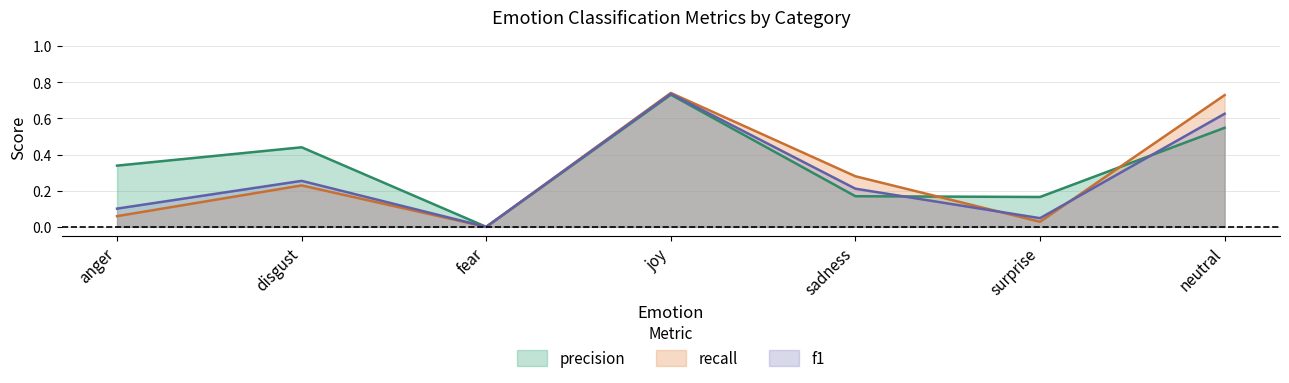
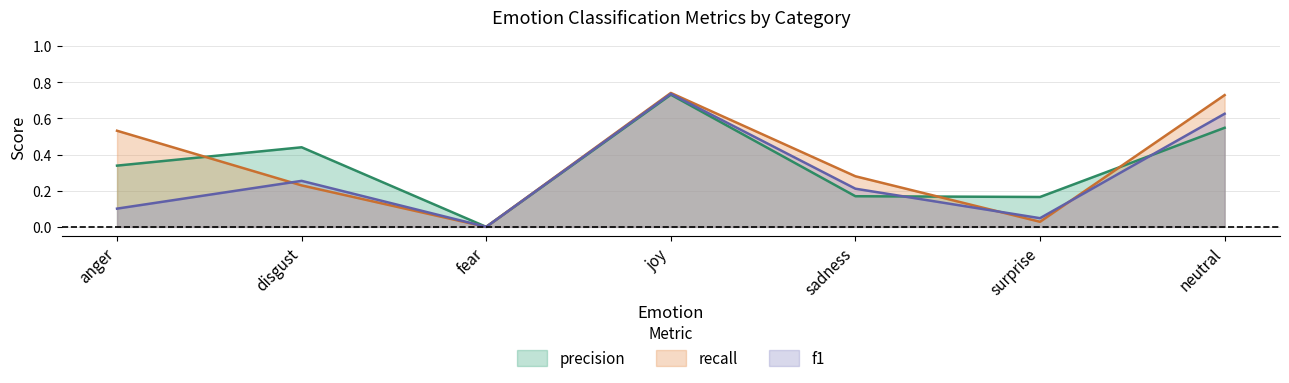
  {
    "recall": {
-     "anger": 0.06,
+     "anger": 0.53,
      "disgust": 0.23,
      "sadness": 0.28,
      "surprise": 0.03,
      "neutral": 0.73
    }
  }
